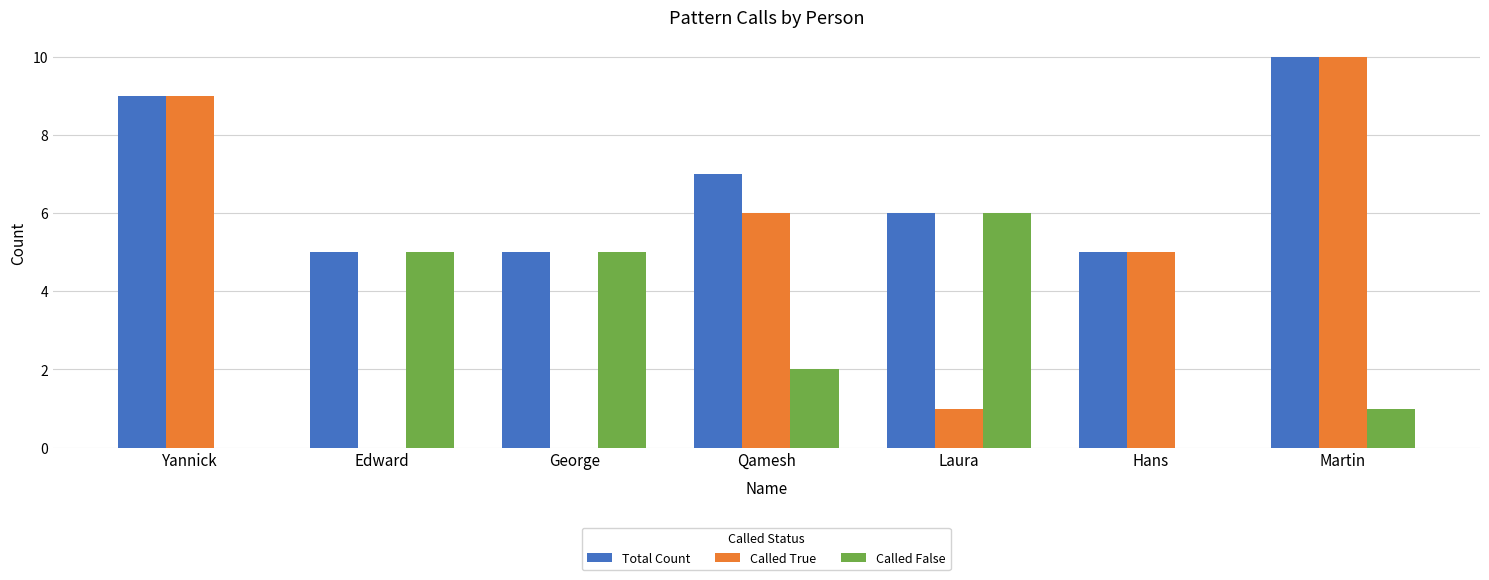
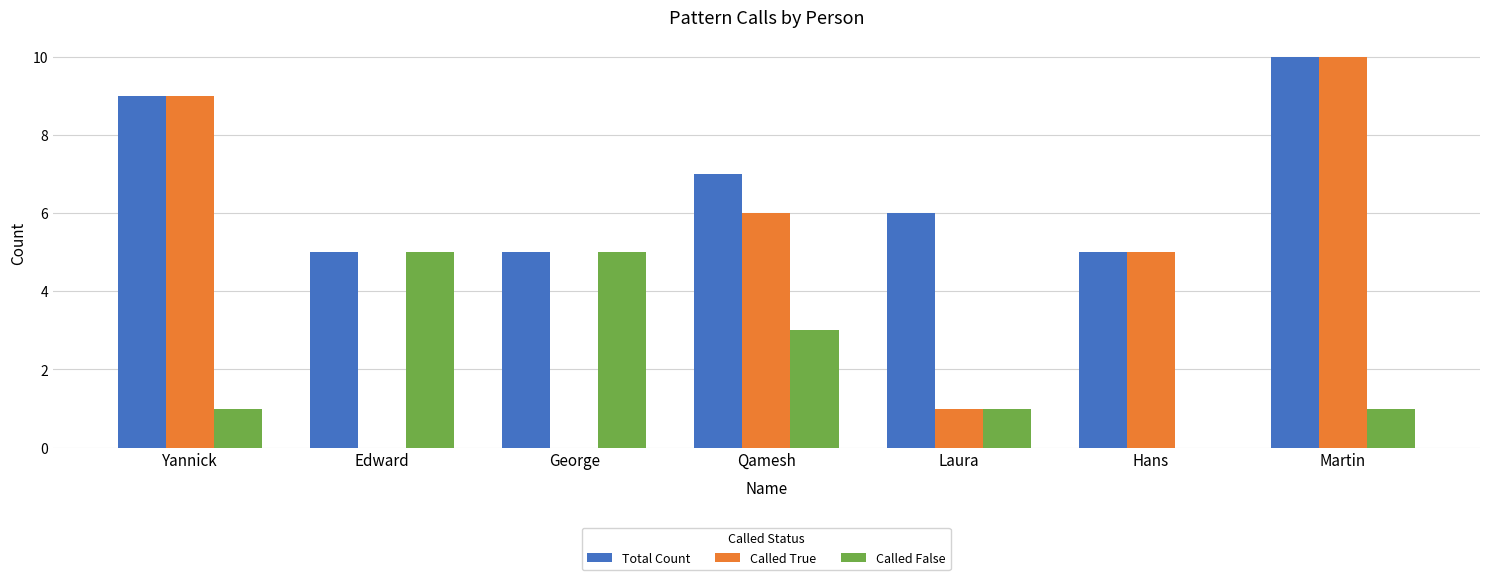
  {
    "Total Count": {
      "Yannick": 9,
      "Edward": 5,
      "George": 5,
      "Qamesh": 7,
      "Laura": 6,
      "Hans": 5,
      "Martin": 10
    },
    "Called True": {
      "Yannick": 9,
      "Edward": 0,
      "George": 0,
      "Qamesh": 6,
      "Laura": 1,
      "Hans": 5,
      "Martin": 10
    },
    "Called False": {
-     "Yannick": 0,
+     "Yannick": 1,
      "Edward": 5,
      "George": 5,
-     "Qamesh": 2,
-     "Laura": 6,
+     "Qamesh": 3,
+     "Laura": 1,
      "Hans": 0,
      "Martin": 1
    }
  }
